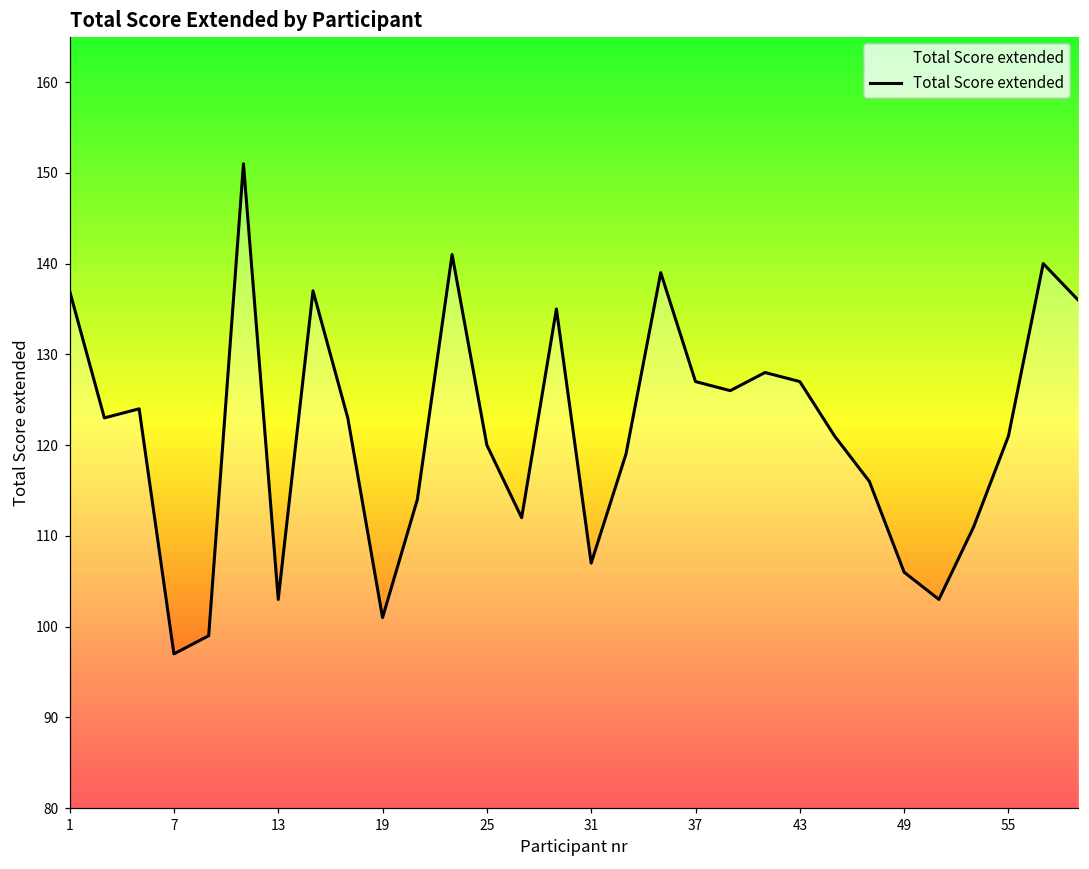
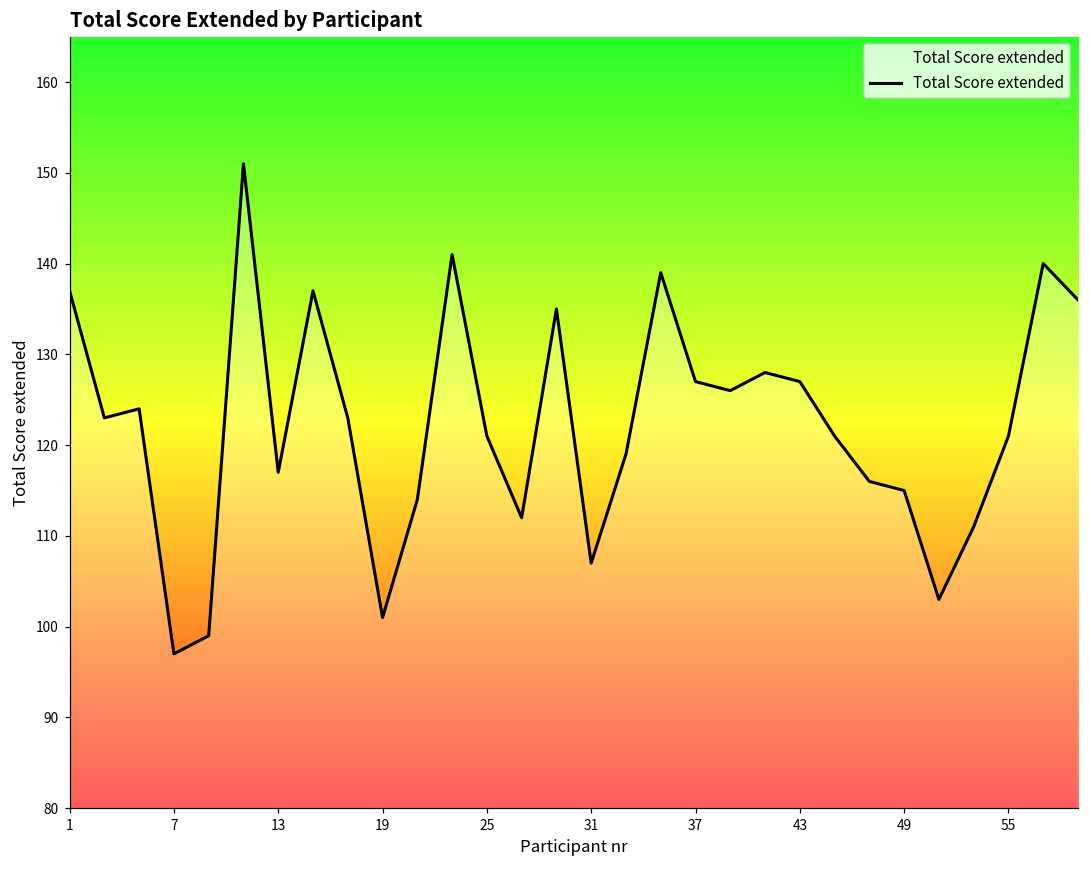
  {
    "1": 137,
    "7": 97,
-   "13": 103,
+   "13": 117,
    "19": 101,
-   "25": 120,
+   "25": 121,
    "31": 107,
    "37": 127,
    "43": 127,
-   "49": 106,
+   "49": 115,
    "55": 121
  }
